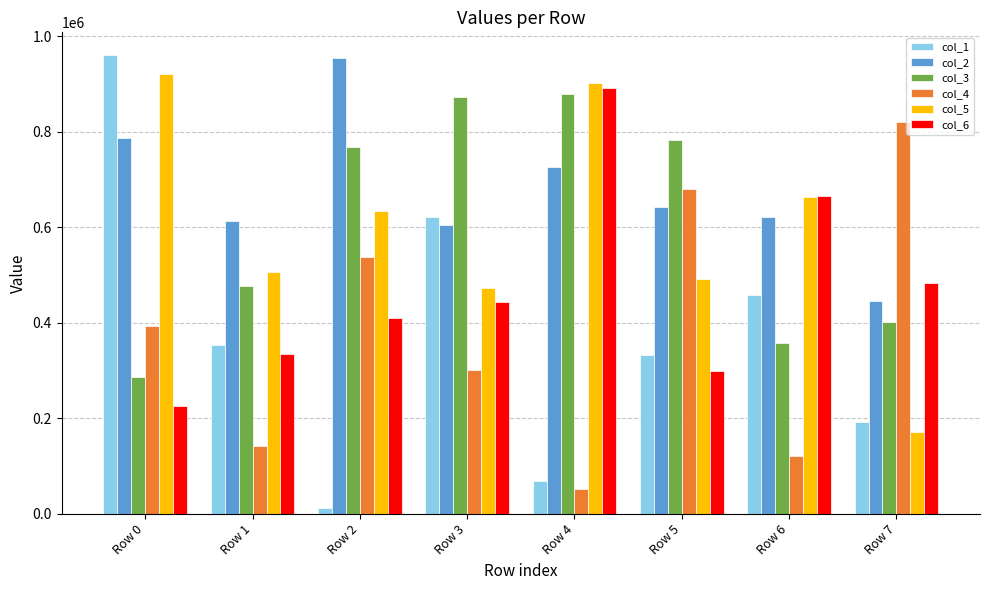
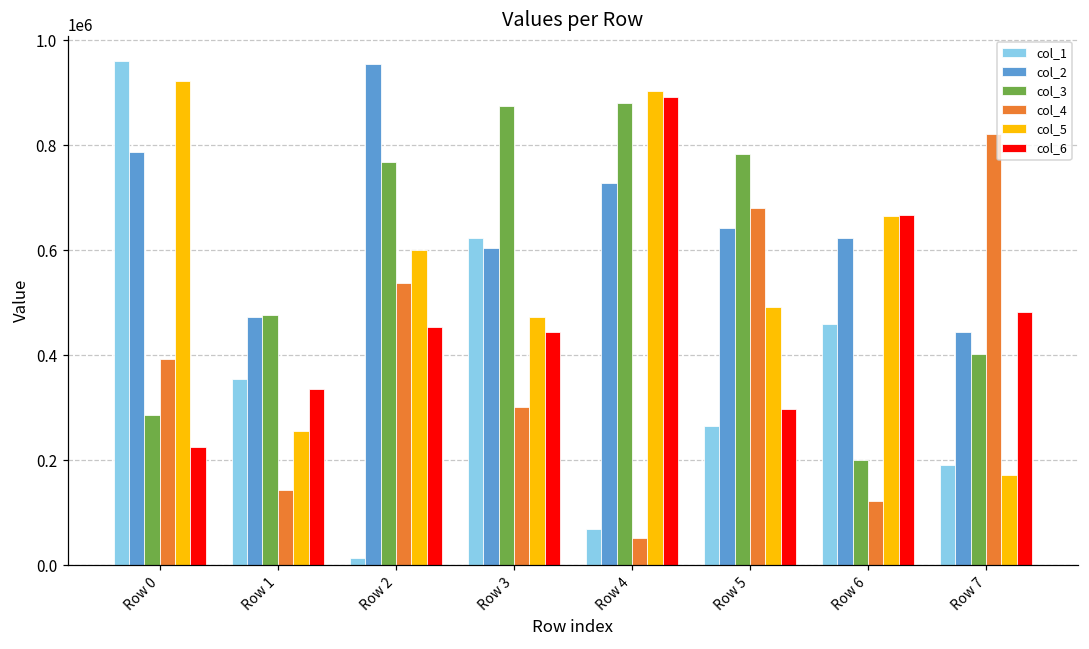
  {
    "col_1": {
      "Row 0": 960000,
      "Row 1": 350000,
      "Row 2": 10000,
      "Row 3": 620000,
      "Row 4": 70000,
-     "Row 5": 330000,
+     "Row 5": 270000,
      "Row 6": 460000,
      "Row 7": 190000
    },
    "col_2": {
      "Row 0": 790000,
-     "Row 1": 610000,
+     "Row 1": 470000,
      "Row 2": 950000,
      "Row 3": 600000,
      "Row 4": 730000,
      "Row 5": 640000,
      "Row 6": 620000,
      "Row 7": 440000
    },
    "col_3": {
      "Row 0": 290000,
      "Row 1": 480000,
      "Row 2": 770000,
      "Row 3": 870000,
      "Row 4": 880000,
      "Row 5": 780000,
-     "Row 6": 360000,
+     "Row 6": 200000,
      "Row 7": 400000
    },
    "col_4": {
      "Row 0": 390000,
      "Row 1": 140000,
      "Row 2": 540000,
      "Row 3": 300000,
      "Row 4": 50000,
      "Row 5": 680000,
      "Row 6": 120000,
      "Row 7": 820000
    },
    "col_5": {
      "Row 0": 920000,
-     "Row 1": 510000,
-     "Row 2": 640000,
+     "Row 1": 260000,
+     "Row 2": 600000,
      "Row 3": 470000,
      "Row 4": 900000,
      "Row 5": 490000,
      "Row 6": 660000,
      "Row 7": 170000
    },
    "col_6": {
      "Row 0": 230000,
      "Row 1": 340000,
-     "Row 2": 410000,
+     "Row 2": 450000,
      "Row 3": 440000,
      "Row 4": 890000,
      "Row 5": 300000,
      "Row 6": 670000,
      "Row 7": 480000
    }
  }
